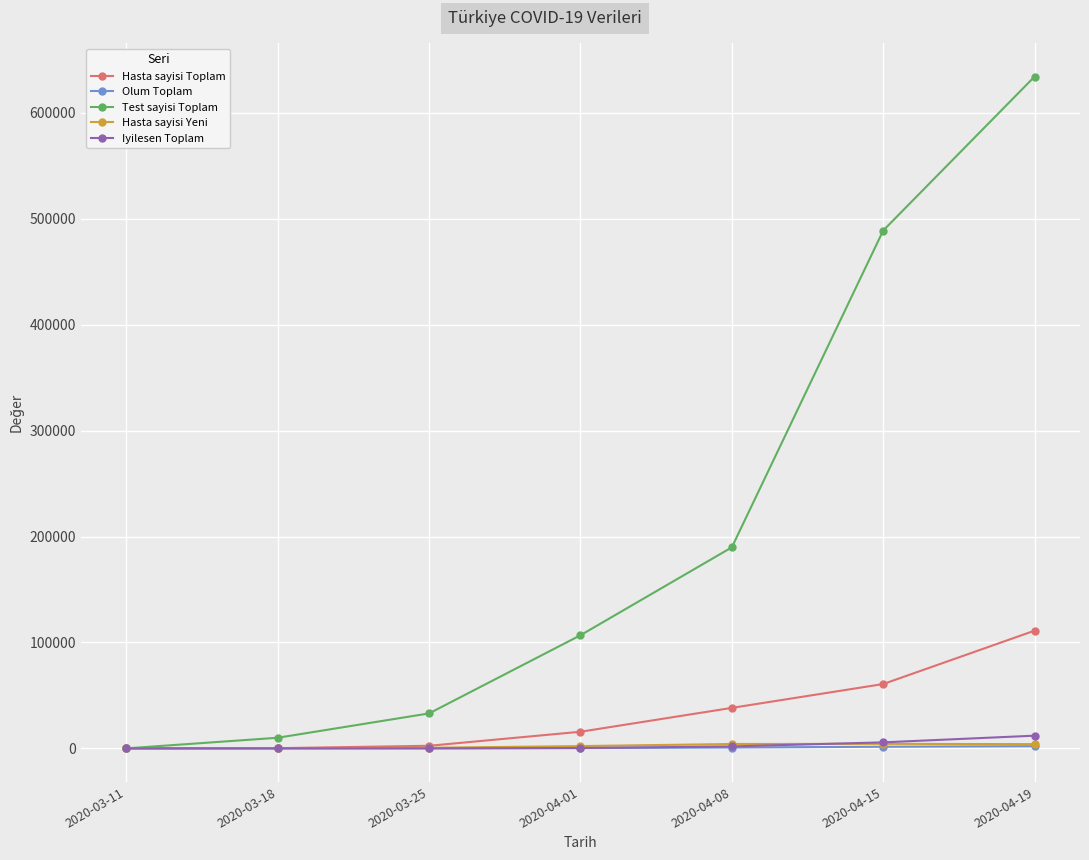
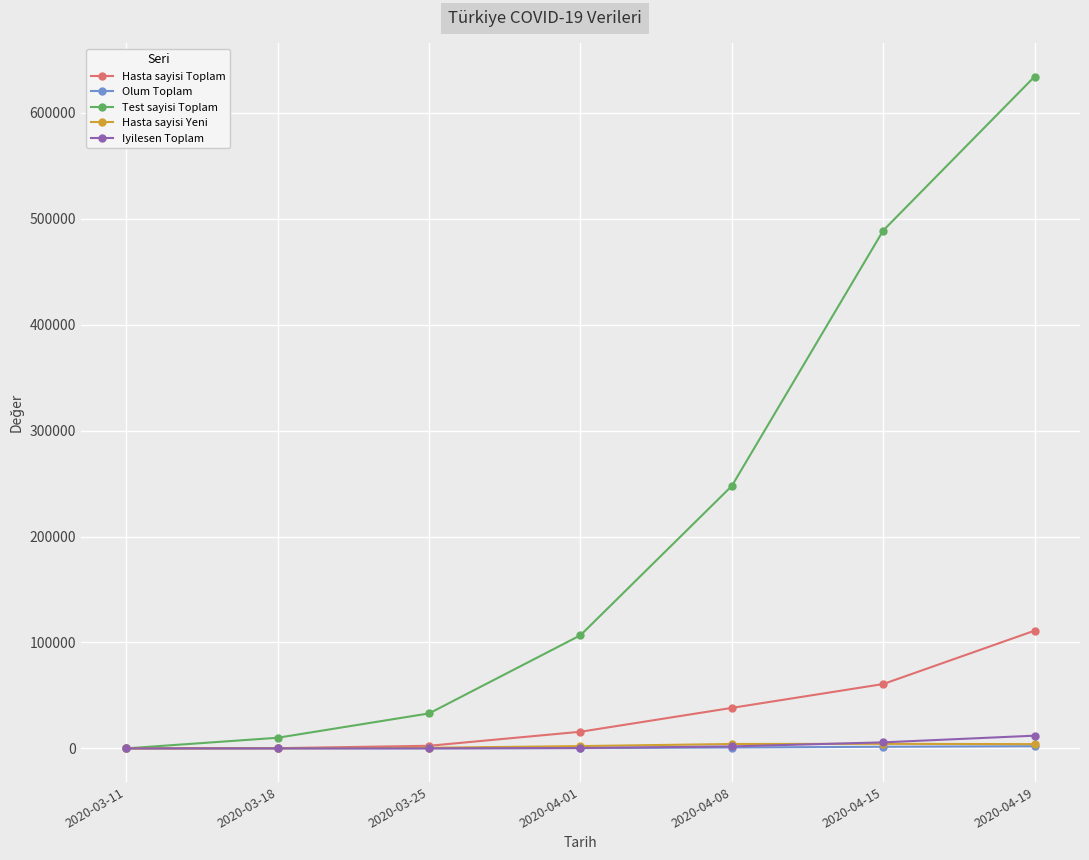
  {
    "Hasta sayisi Toplam": {
      "2020-04-01": 16000,
      "2020-04-08": 38000,
      "2020-04-15": 61000,
      "2020-04-19": 111000
    },
    "Olum Toplam": {
      "2020-04-15": 2000
    },
    "Test sayisi Toplam": {
      "2020-03-18": 10000,
      "2020-03-25": 33000,
      "2020-04-01": 107000,
-     "2020-04-08": 190000,
+     "2020-04-08": 248000,
      "2020-04-15": 489000,
      "2020-04-19": 634000
    },
    "Iyilesen Toplam": {
      "2020-04-19": 12000
    }
  }
